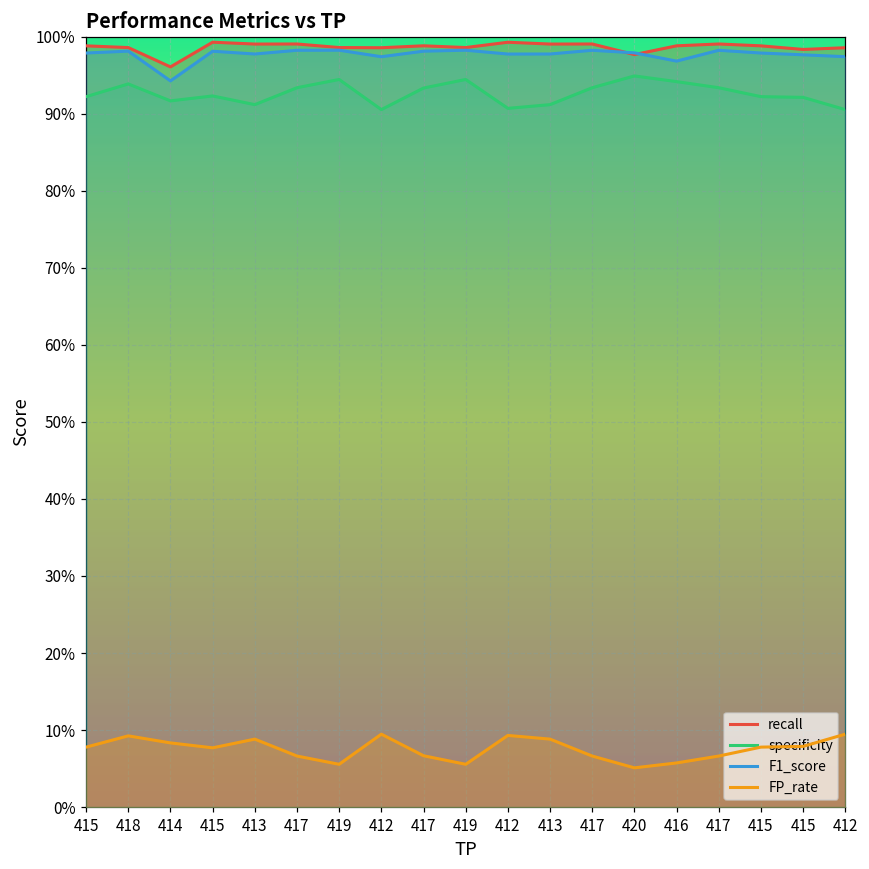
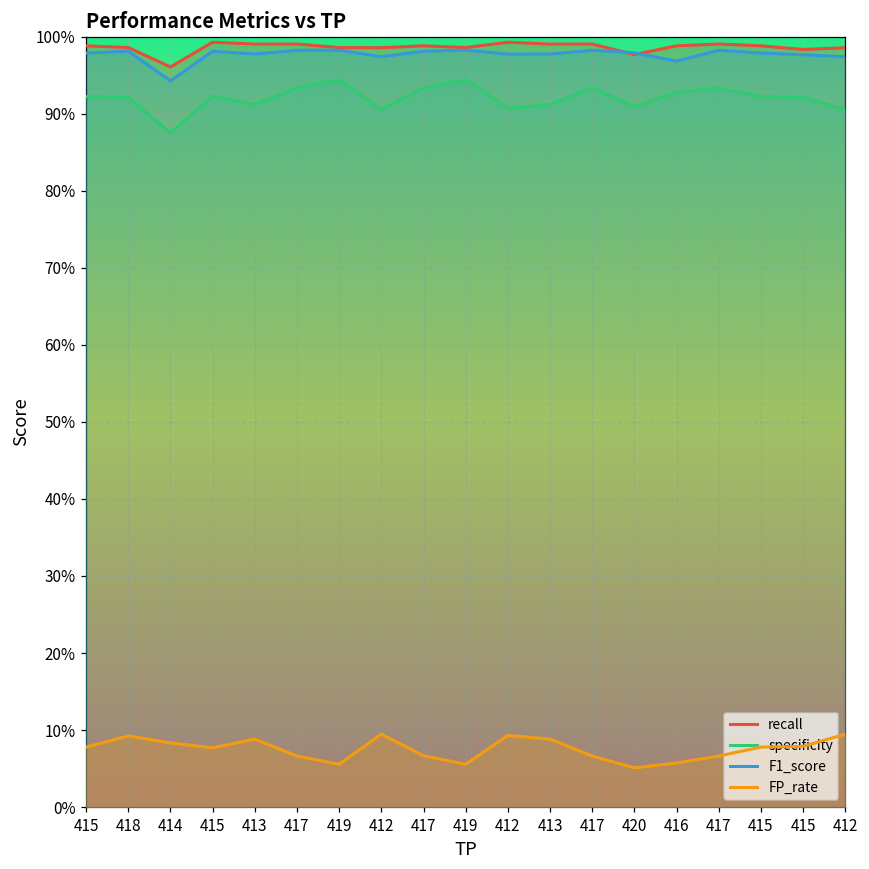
  {
    "recall": {
      "418": "99%",
      "414": "96%",
      "416": "99%"
    },
    "specificity": {
-     "418": "94%",
-     "414": "92%",
-     "420": "95%",
-     "416": "94%"
+     "418": "92%",
+     "414": "88%",
+     "420": "91%",
+     "416": "93%"
    },
    "F1_score": {
      "418": "98%",
      "414": "94%",
      "416": "97%"
    },
    "FP_rate": {
      "418": "9%",
      "414": "8%",
      "420": "5%",
      "416": "6%"
    }
  }
